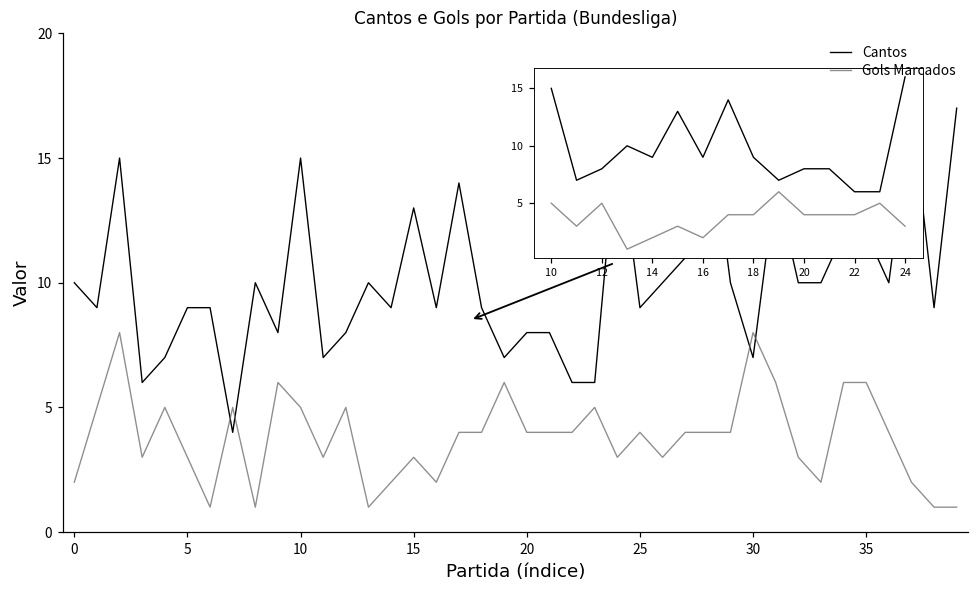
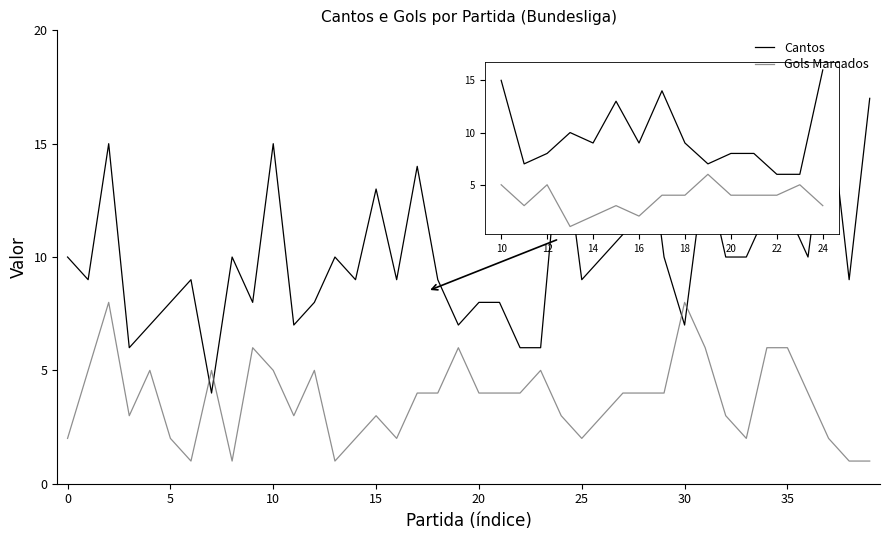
  {
    "Cantos": {
      "0": 10,
-     "5": 9,
+     "5": 8,
      "10": 15,
      "15": 13,
      "20": 8,
      "25": 9,
      "30": 7,
      "35": 12
    },
    "Gols Marcados": {
      "0": 2,
-     "5": 3,
+     "5": 2,
      "10": 5,
      "15": 3,
      "20": 4,
-     "25": 4,
+     "25": 2,
      "30": 8,
      "35": 6
    }
  }
